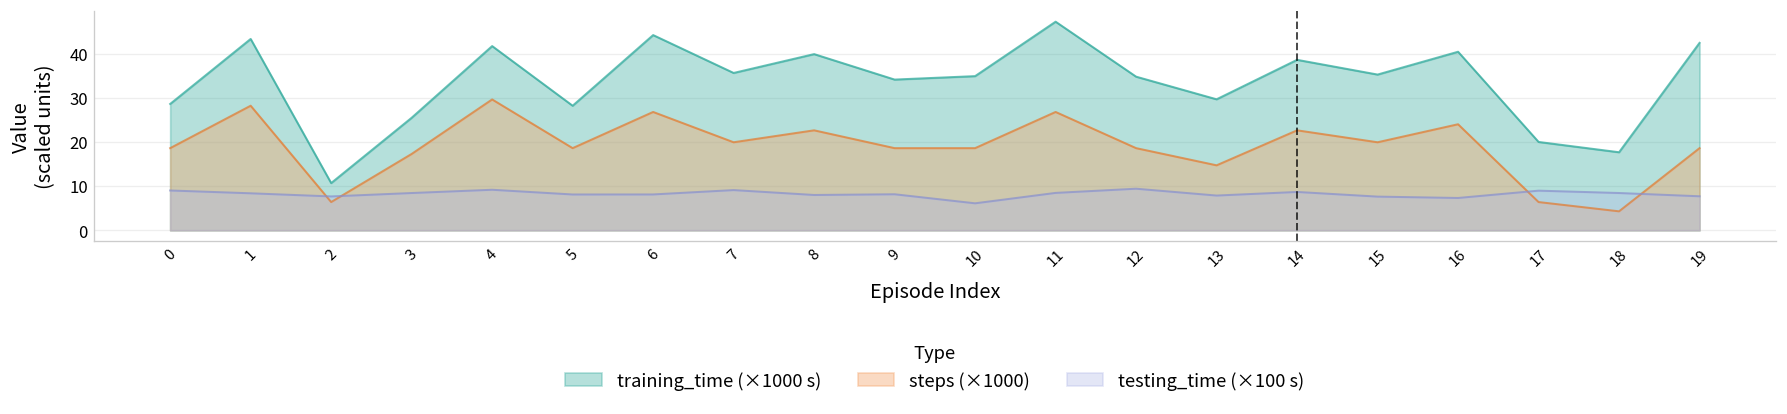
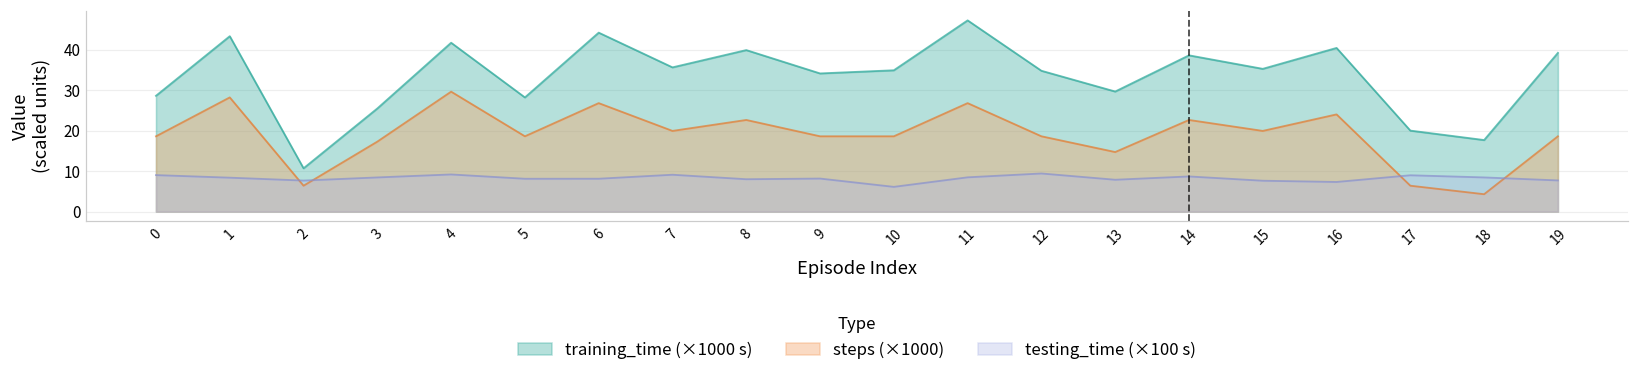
  {
    "training_time (×1000 s)": {
      "0": 29,
      "1": 43,
      "2": 11,
      "3": 25,
      "4": 42,
      "5": 28,
      "6": 44,
      "7": 36,
      "8": 40,
      "9": 34,
      "10": 35,
      "11": 47,
      "12": 35,
      "13": 30,
      "14": 39,
      "15": 35,
      "16": 40,
      "17": 20,
      "18": 18,
-     "19": 42
+     "19": 39
    },
    "steps (×1000)": {
      "0": 19,
      "1": 28,
      "2": 6,
      "3": 17,
      "4": 30,
      "5": 19,
      "6": 27,
      "7": 20,
      "8": 23,
      "9": 19,
      "10": 19,
      "11": 27,
      "12": 19,
      "13": 15,
      "14": 23,
      "15": 20,
      "16": 24,
      "17": 6,
      "18": 4,
      "19": 19
    },
    "testing_time (×100 s)": {
      "0": 9,
      "1": 8,
      "2": 8,
      "3": 8,
      "4": 9,
      "5": 8,
      "6": 8,
      "7": 9,
      "8": 8,
      "9": 8,
      "10": 6,
      "11": 8,
      "12": 9,
      "13": 8,
      "14": 9,
      "15": 8,
      "16": 7,
      "17": 9,
      "18": 8,
      "19": 8
    }
  }
